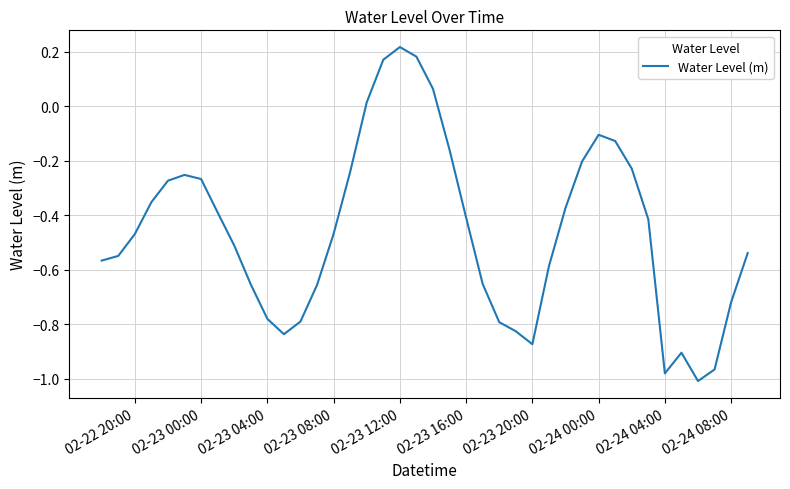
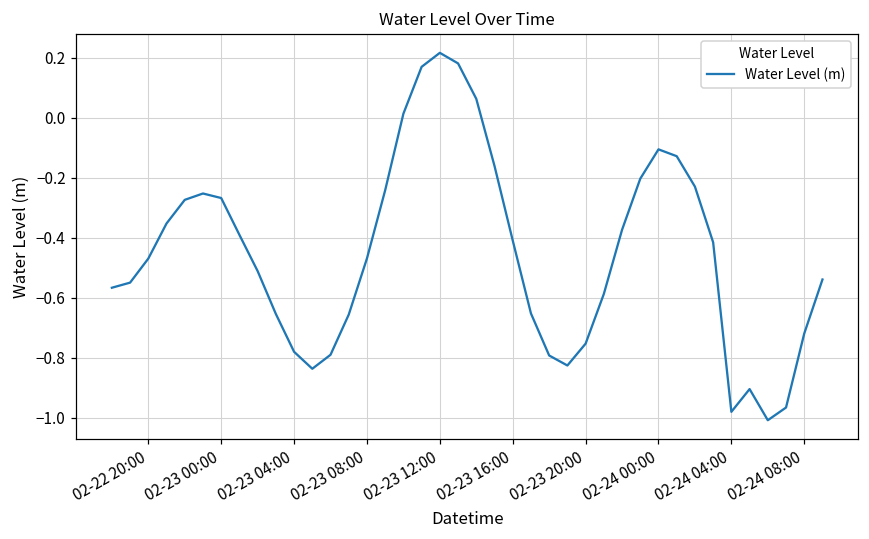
  {
    "02-22 20:00": -0.47,
    "02-23 00:00": -0.27,
    "02-23 04:00": -0.78,
    "02-23 08:00": -0.47,
    "02-23 12:00": 0.22,
    "02-23 16:00": -0.41,
-   "02-23 20:00": -0.87,
+   "02-23 20:00": -0.75,
    "02-24 00:00": -0.11,
    "02-24 04:00": -0.98,
    "02-24 08:00": -0.72
  }
